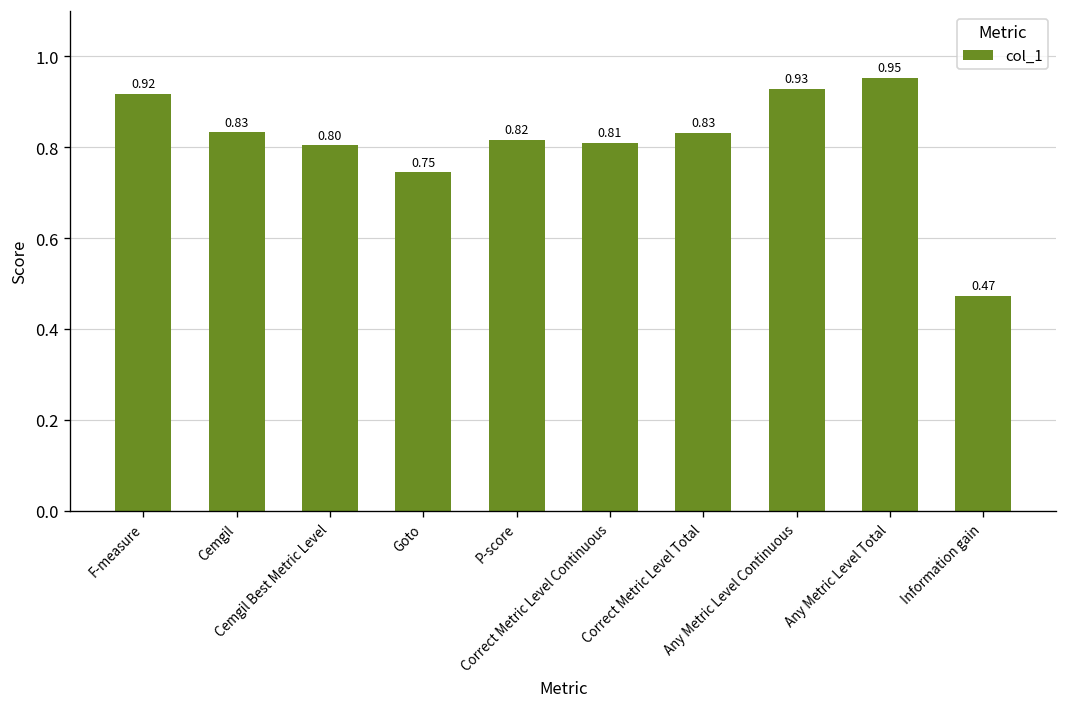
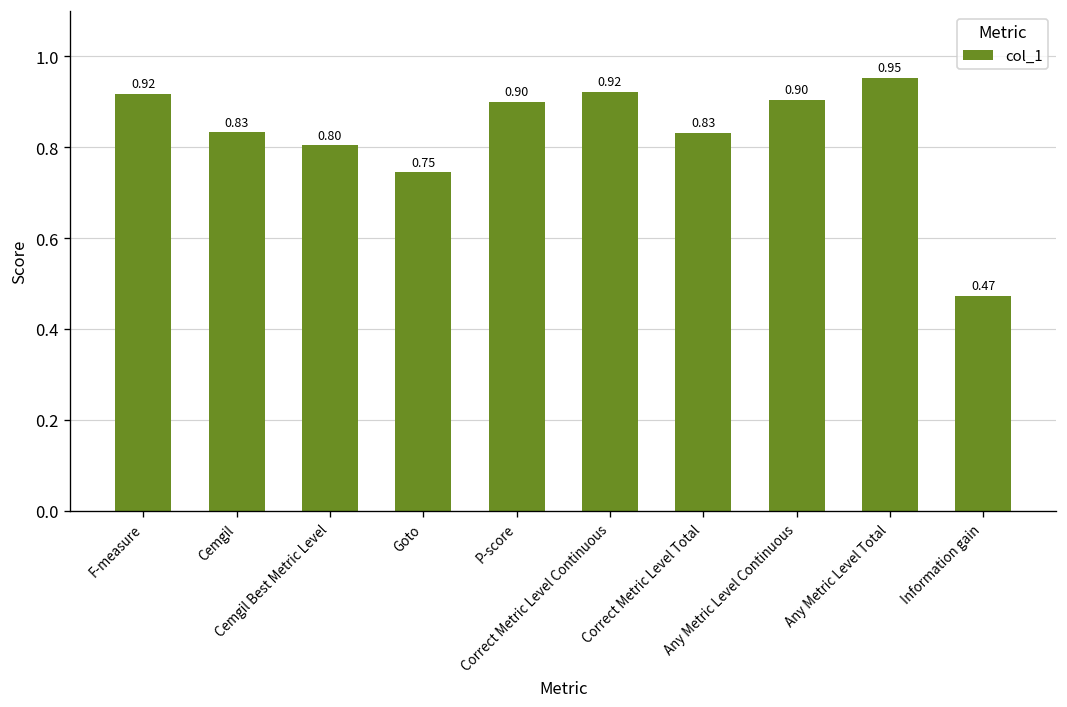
  {
    "F-measure": 0.92,
    "Cemgil": 0.83,
    "Cemgil Best Metric Level": 0.80,
    "Goto": 0.75,
-   "P-score": 0.82,
-   "Correct Metric Level Continuous": 0.81,
+   "P-score": 0.90,
+   "Correct Metric Level Continuous": 0.92,
    "Correct Metric Level Total": 0.83,
-   "Any Metric Level Continuous": 0.93,
+   "Any Metric Level Continuous": 0.90,
    "Any Metric Level Total": 0.95,
    "Information gain": 0.47
  }
